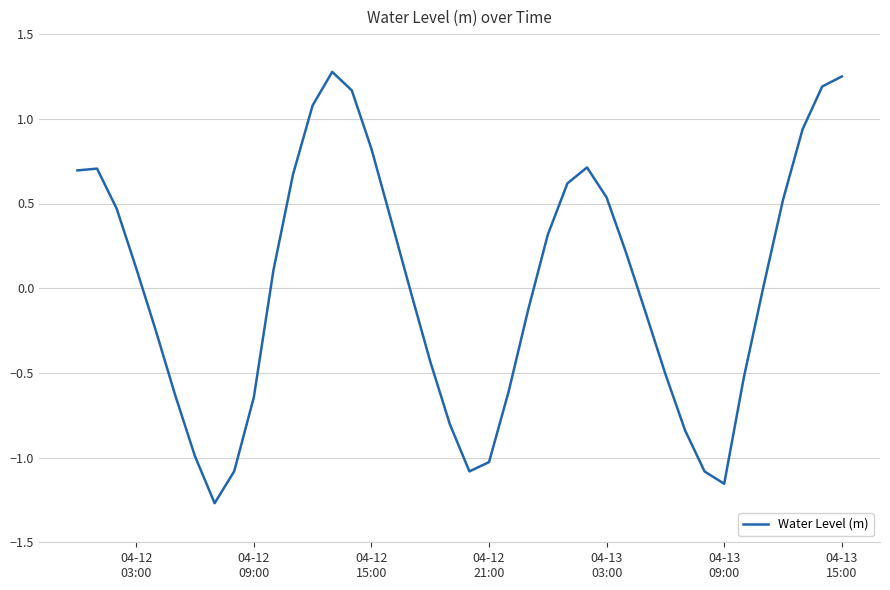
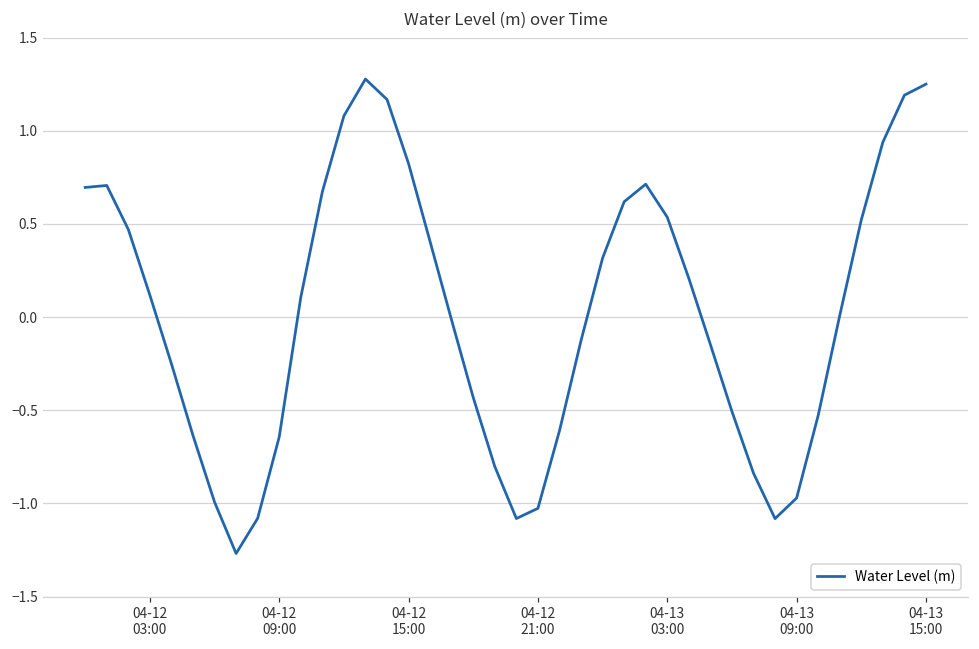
  {
    "04-12 03:00": 0.12,
    "04-12 09:00": -0.64,
    "04-12 15:00": 0.82,
    "04-12 21:00": -1.03,
    "04-13 03:00": 0.54,
-   "04-13 09:00": -1.15,
+   "04-13 09:00": -0.97,
    "04-13 15:00": 1.25
  }
